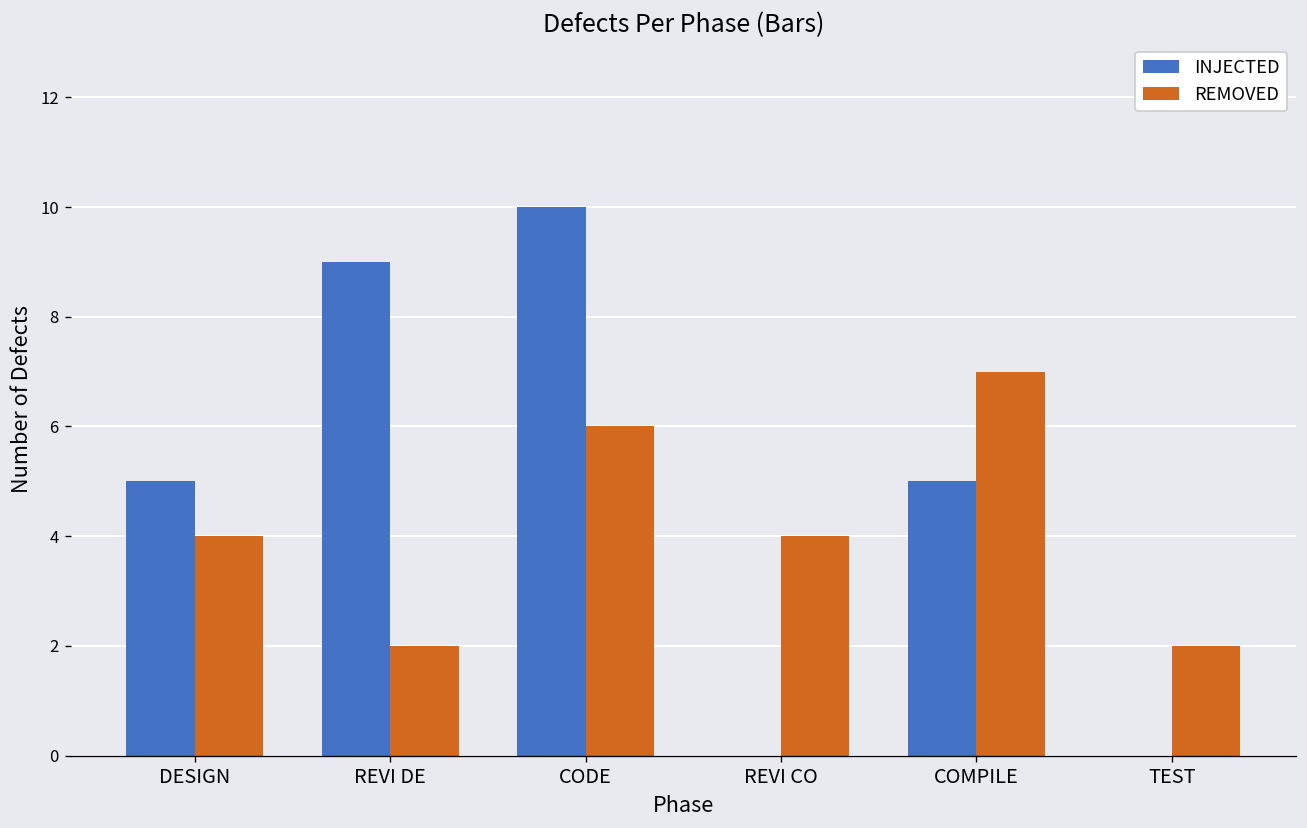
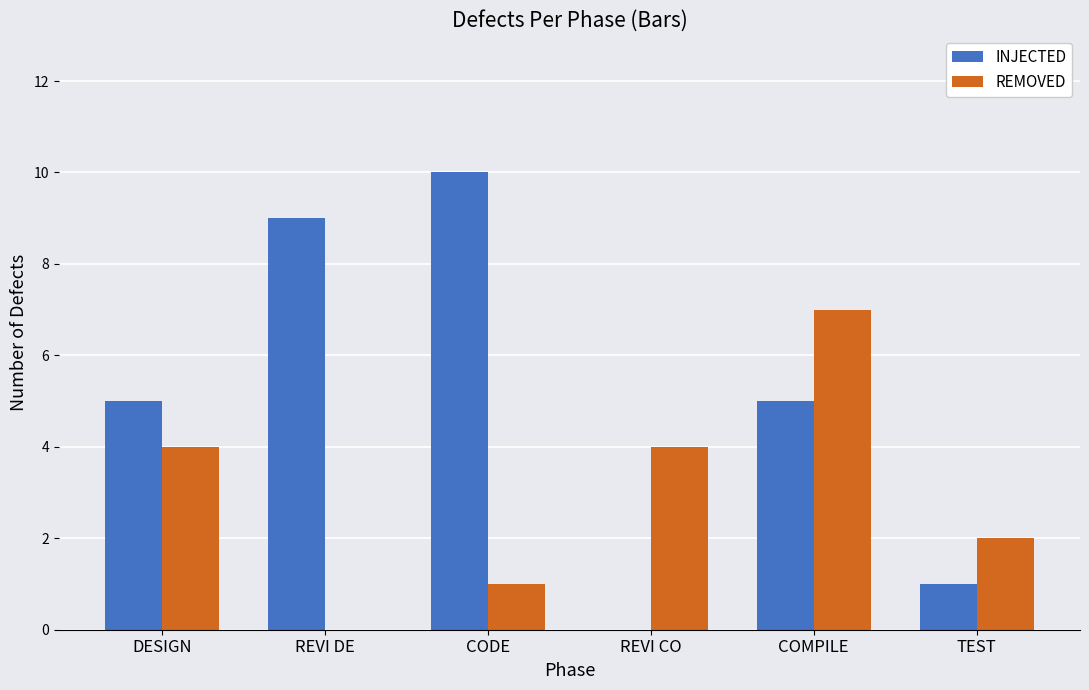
  {
    "INJECTED": {
      "DESIGN": 5,
      "REVI DE": 9,
      "CODE": 10,
      "REVI CO": 0,
      "COMPILE": 5,
-     "TEST": 0
+     "TEST": 1
    },
    "REMOVED": {
      "DESIGN": 4,
-     "REVI DE": 2,
-     "CODE": 6,
+     "REVI DE": 0,
+     "CODE": 1,
      "REVI CO": 4,
      "COMPILE": 7,
      "TEST": 2
    }
  }
